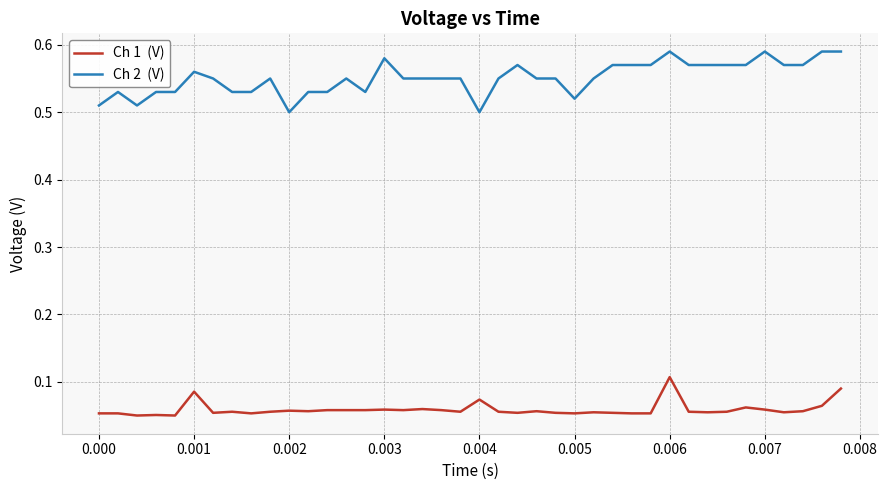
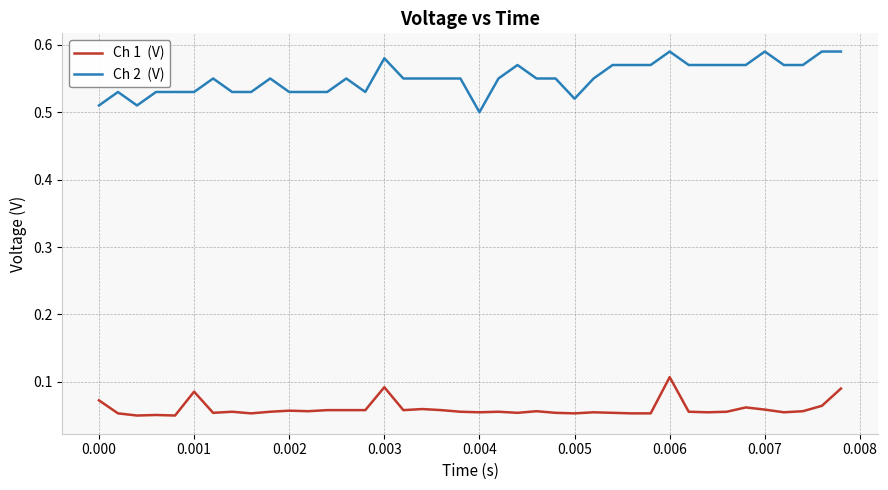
  {
    "Ch 1 (V)": {
-     "0.000": 0.05,
+     "0.000": 0.07,
      "0.001": 0.09,
      "0.002": 0.06,
-     "0.003": 0.06,
-     "0.004": 0.07,
+     "0.003": 0.09,
+     "0.004": 0.05,
      "0.005": 0.05,
      "0.006": 0.11,
      "0.007": 0.06
    },
    "Ch 2 (V)": {
      "0.000": 0.51,
-     "0.001": 0.56,
-     "0.002": 0.50,
+     "0.001": 0.53,
+     "0.002": 0.53,
      "0.003": 0.58,
      "0.004": 0.50,
      "0.005": 0.52,
      "0.006": 0.59,
      "0.007": 0.59
    }
  }
